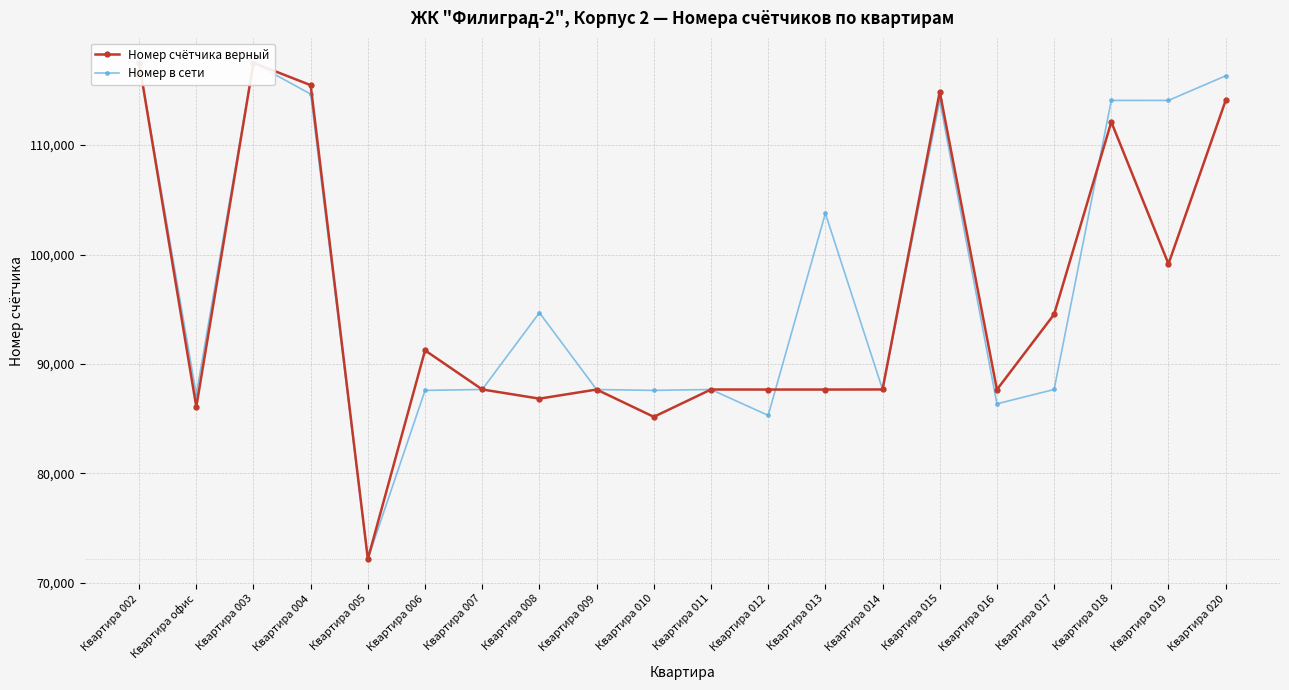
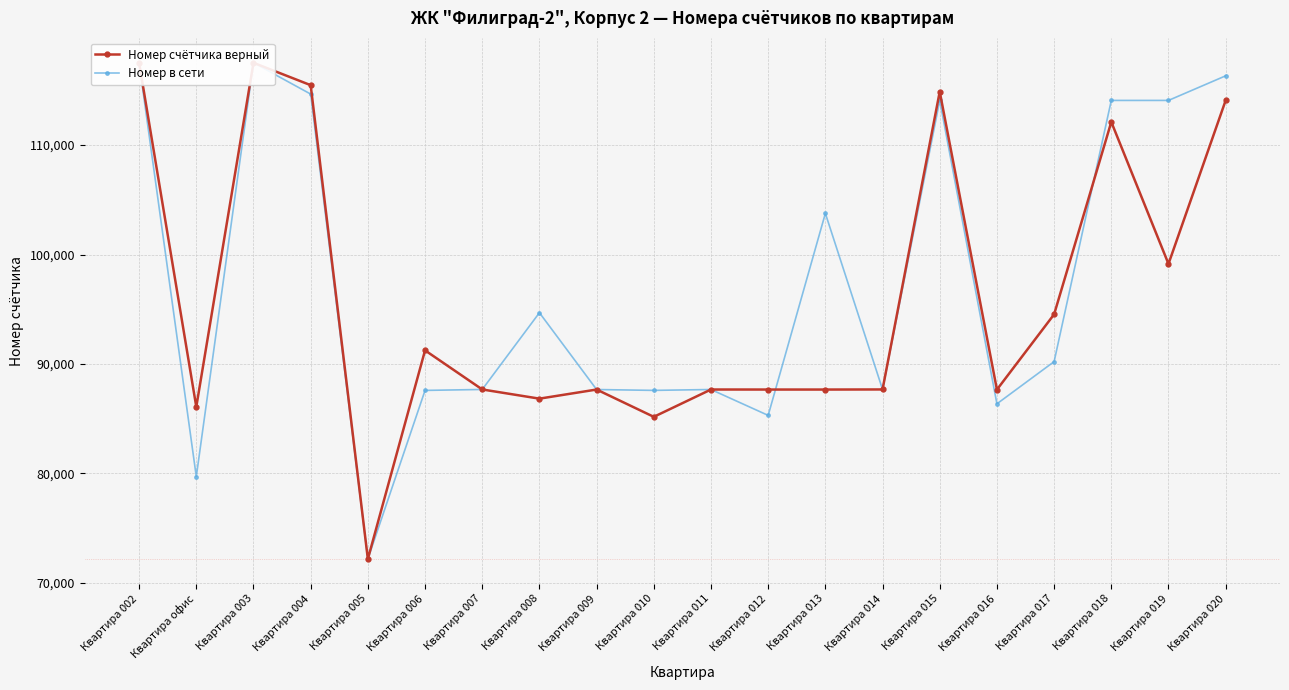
  {
    "Номер счётчика верный": {
      "Квартира офис": "86,100",
      "Квартира 004": "115,500",
      "Квартира 006": "91,200",
      "Квартира 008": "86,800",
      "Квартира 010": "85,200",
      "Квартира 012": "87,700",
      "Квартира 013": "87,700",
      "Квартира 015": "114,900",
      "Квартира 016": "87,700",
      "Квартира 017": "94,500",
      "Квартира 018": "112,100",
      "Квартира 019": "99,100",
      "Квартира 020": "114,100"
    },
    "Номер в сети": {
-     "Квартира офис": "87,200",
+     "Квартира офис": "79,700",
      "Квартира 004": "114,700",
      "Квартира 006": "87,600",
      "Квартира 008": "94,700",
      "Квартира 010": "87,600",
      "Квартира 012": "85,300",
      "Квартира 013": "103,800",
      "Квартира 015": "114,100",
      "Квартира 016": "86,400",
-     "Квартира 017": "87,700",
+     "Квартира 017": "90,200",
      "Квартира 018": "114,100",
      "Квартира 019": "114,100",
      "Квартира 020": "116,300"
    }
  }
